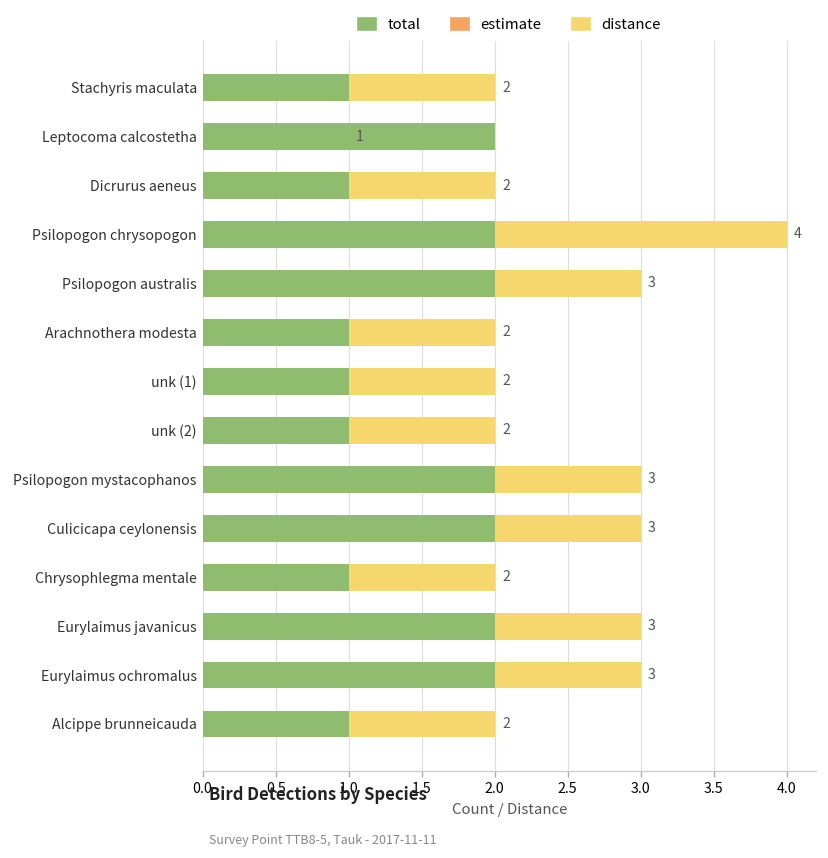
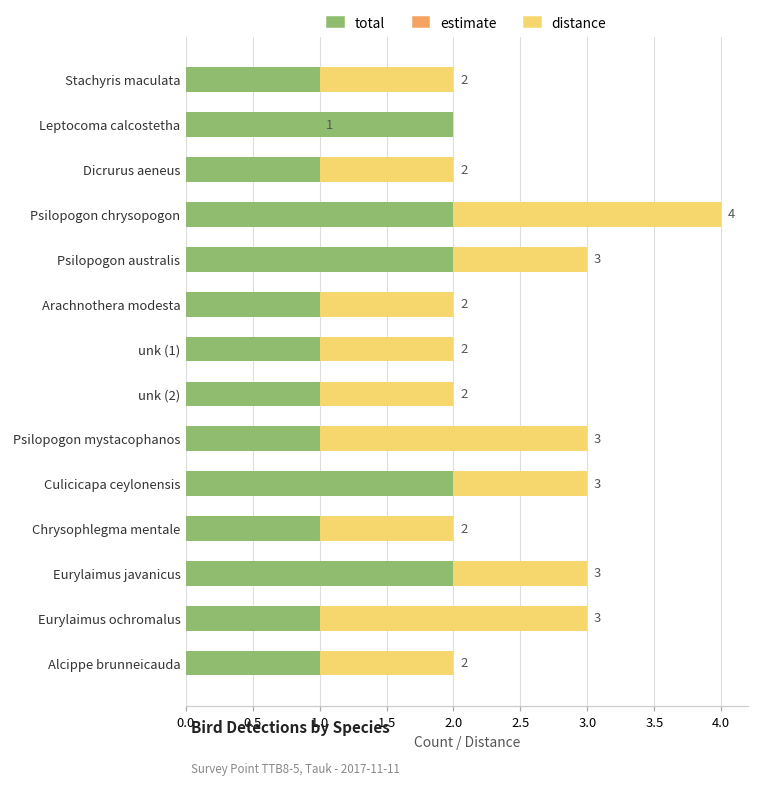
  {
    "total": {
-     "Psilopogon mystacophanos": 2,
-     "Eurylaimus ochromalus": 2
+     "Psilopogon mystacophanos": 1,
+     "Eurylaimus ochromalus": 1
    }
  }
